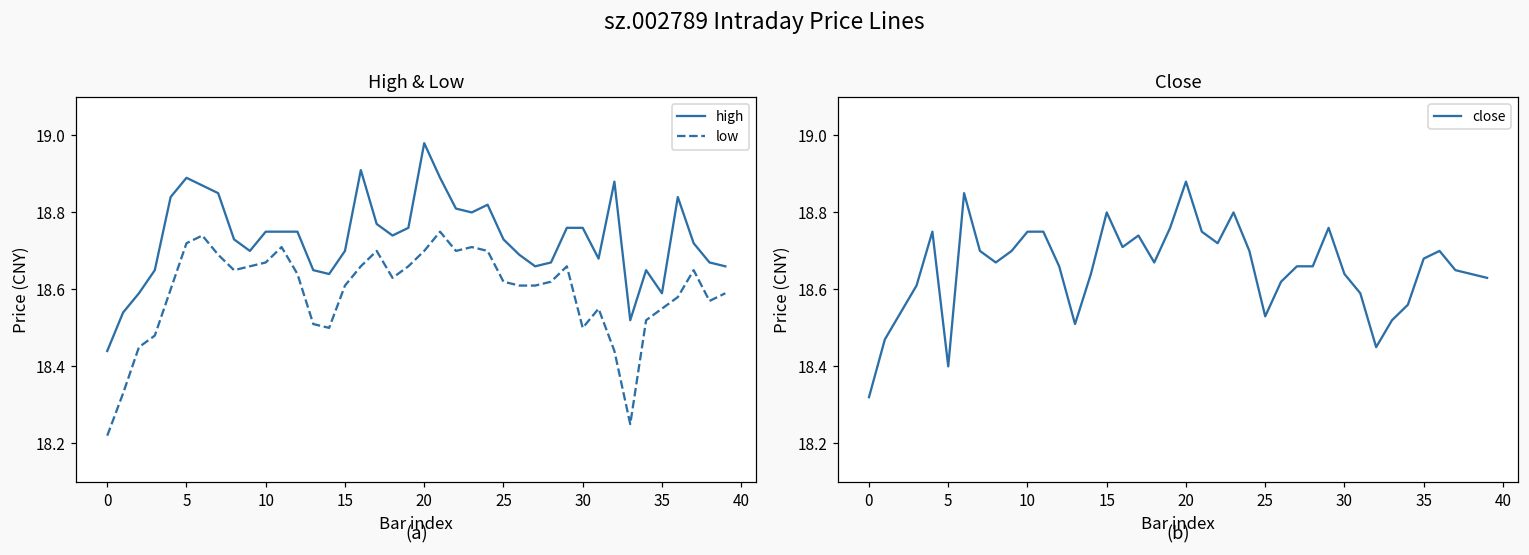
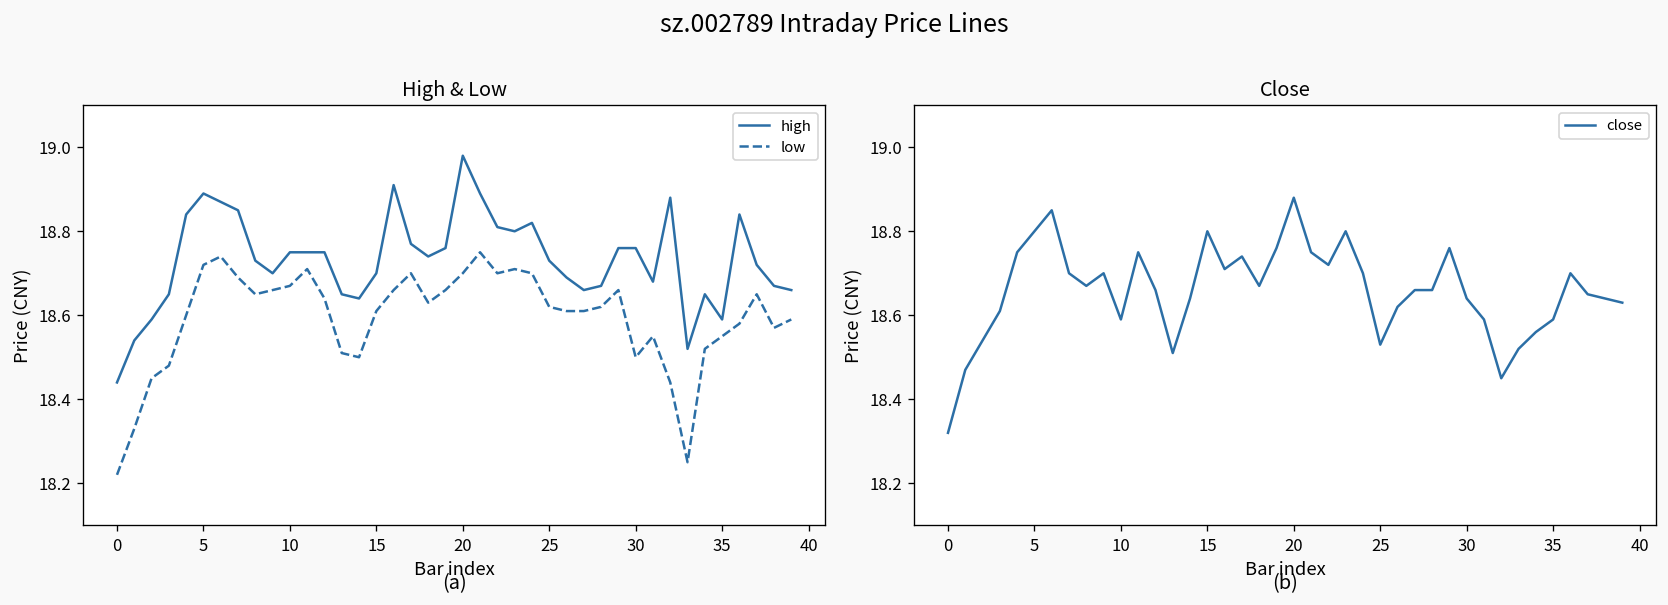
  {
    "Close": {
      "0": 18.32,
-     "5": 18.4,
-     "10": 18.75,
+     "5": 18.8,
+     "10": 18.59,
      "15": 18.80,
      "20": 18.88,
      "25": 18.53,
      "30": 18.64,
-     "35": 18.68
+     "35": 18.59
    }
  }
